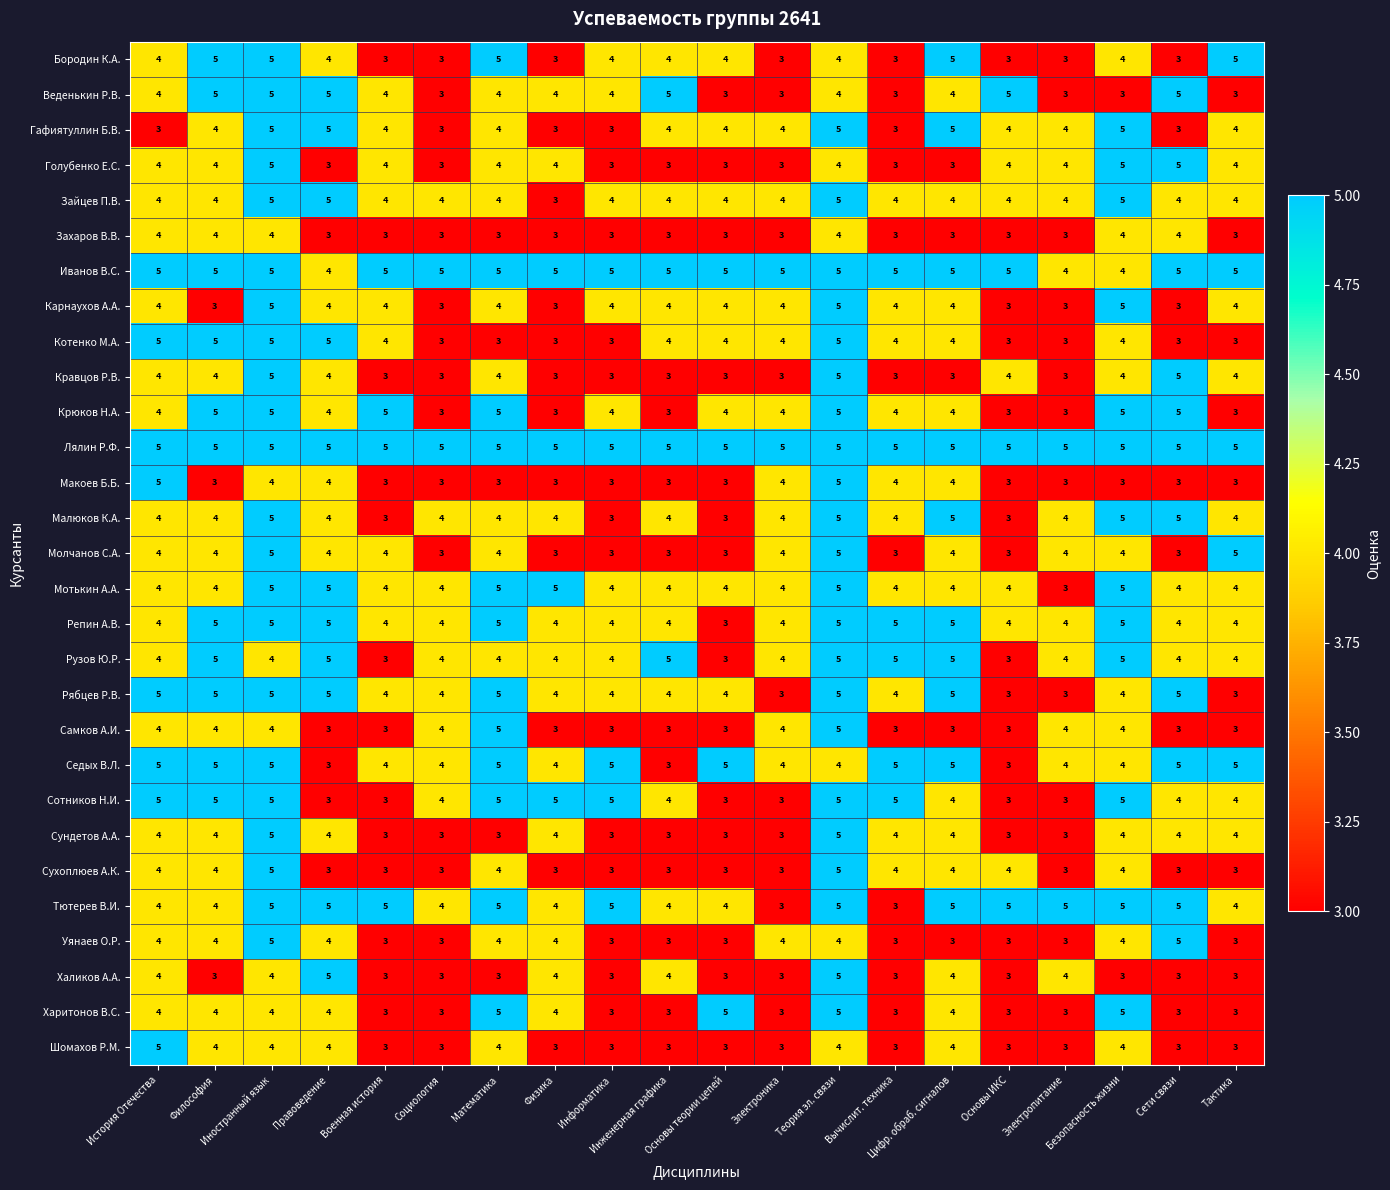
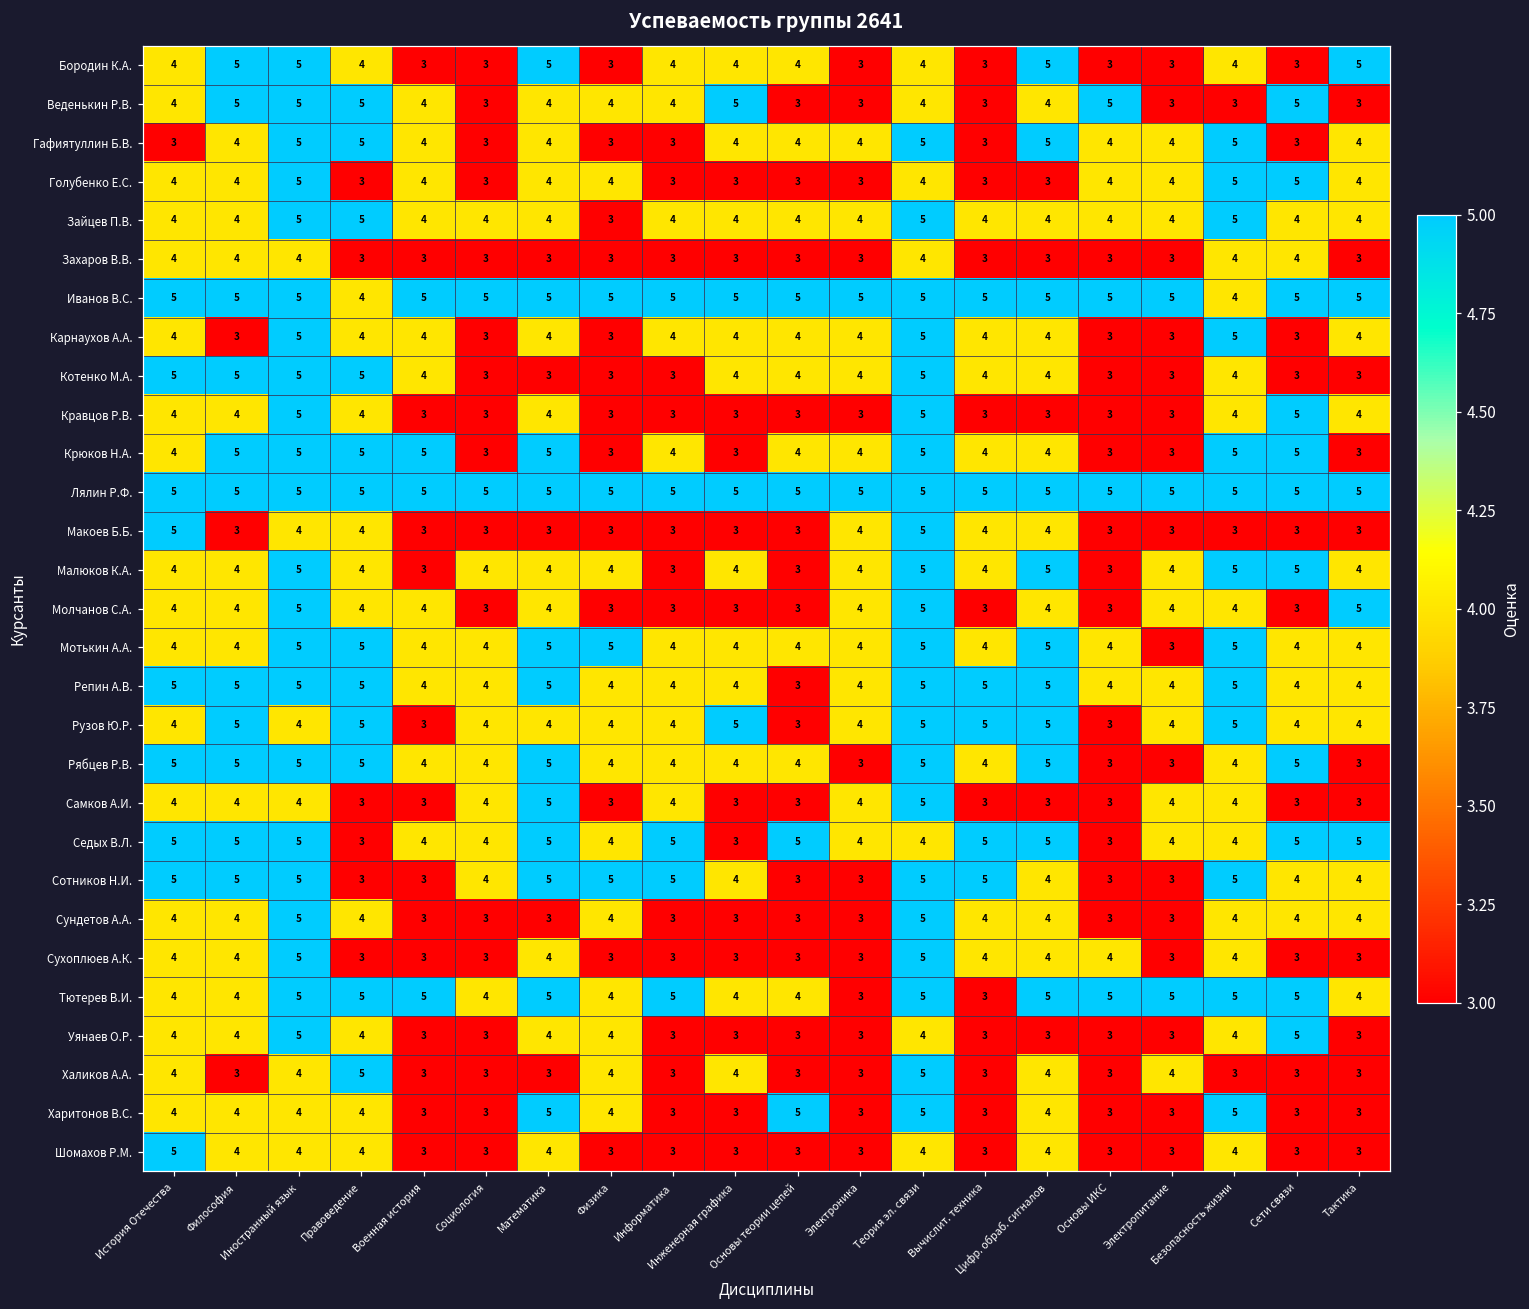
  {
    "Иванов В.С.": {
      "История Отечества": 5,
      "Философия": 5,
      "Иностранный язык": 5,
      "Правоведение": 4,
      "Военная история": 5,
      "Социология": 5,
      "Математика": 5,
      "Физика": 5,
      "Информатика": 5,
      "Инженерная графика": 5,
      "Основы теории цепей": 5,
      "Электроника": 5,
      "Теория эл. связи": 5,
      "Вычислит. техника": 5,
      "Цифр. обраб. сигналов": 5,
      "Основы ИКС": 5,
-     "Электропитание": 4,
+     "Электропитание": 5,
      "Безопасность жизни": 4,
      "Сети связи": 5,
      "Тактика": 5
    },
    "Кравцов Р.В.": {
      "История Отечества": 4,
      "Философия": 4,
      "Иностранный язык": 5,
      "Правоведение": 4,
      "Военная история": 3,
      "Социология": 3,
      "Математика": 4,
      "Физика": 3,
      "Информатика": 3,
      "Инженерная графика": 3,
      "Основы теории цепей": 3,
      "Электроника": 3,
      "Теория эл. связи": 5,
      "Вычислит. техника": 3,
      "Цифр. обраб. сигналов": 3,
-     "Основы ИКС": 4,
+     "Основы ИКС": 3,
      "Электропитание": 3,
      "Безопасность жизни": 4,
      "Сети связи": 5,
      "Тактика": 4
    },
    "Крюков Н.А.": {
      "История Отечества": 4,
      "Философия": 5,
      "Иностранный язык": 5,
-     "Правоведение": 4,
+     "Правоведение": 5,
      "Военная история": 5,
      "Социология": 3,
      "Математика": 5,
      "Физика": 3,
      "Информатика": 4,
      "Инженерная графика": 3,
      "Основы теории цепей": 4,
      "Электроника": 4,
      "Теория эл. связи": 5,
      "Вычислит. техника": 4,
      "Цифр. обраб. сигналов": 4,
      "Основы ИКС": 3,
      "Электропитание": 3,
      "Безопасность жизни": 5,
      "Сети связи": 5,
      "Тактика": 3
    },
    "Мотькин А.А.": {
      "История Отечества": 4,
      "Философия": 4,
      "Иностранный язык": 5,
      "Правоведение": 5,
      "Военная история": 4,
      "Социология": 4,
      "Математика": 5,
      "Физика": 5,
      "Информатика": 4,
      "Инженерная графика": 4,
      "Основы теории цепей": 4,
      "Электроника": 4,
      "Теория эл. связи": 5,
      "Вычислит. техника": 4,
-     "Цифр. обраб. сигналов": 4,
+     "Цифр. обраб. сигналов": 5,
      "Основы ИКС": 4,
      "Электропитание": 3,
      "Безопасность жизни": 5,
      "Сети связи": 4,
      "Тактика": 4
    },
    "Репин А.В.": {
-     "История Отечества": 4,
+     "История Отечества": 5,
      "Философия": 5,
      "Иностранный язык": 5,
      "Правоведение": 5,
      "Военная история": 4,
      "Социология": 4,
      "Математика": 5,
      "Физика": 4,
      "Информатика": 4,
      "Инженерная графика": 4,
      "Основы теории цепей": 3,
      "Электроника": 4,
      "Теория эл. связи": 5,
      "Вычислит. техника": 5,
      "Цифр. обраб. сигналов": 5,
      "Основы ИКС": 4,
      "Электропитание": 4,
      "Безопасность жизни": 5,
      "Сети связи": 4,
      "Тактика": 4
    },
    "Самков А.И.": {
      "История Отечества": 4,
      "Философия": 4,
      "Иностранный язык": 4,
      "Правоведение": 3,
      "Военная история": 3,
      "Социология": 4,
      "Математика": 5,
      "Физика": 3,
-     "Информатика": 3,
+     "Информатика": 4,
      "Инженерная графика": 3,
      "Основы теории цепей": 3,
      "Электроника": 4,
      "Теория эл. связи": 5,
      "Вычислит. техника": 3,
      "Цифр. обраб. сигналов": 3,
      "Основы ИКС": 3,
      "Электропитание": 4,
      "Безопасность жизни": 4,
      "Сети связи": 3,
      "Тактика": 3
    },
    "Уянаев О.Р.": {
      "История Отечества": 4,
      "Философия": 4,
      "Иностранный язык": 5,
      "Правоведение": 4,
      "Военная история": 3,
      "Социология": 3,
      "Математика": 4,
      "Физика": 4,
      "Информатика": 3,
      "Инженерная графика": 3,
      "Основы теории цепей": 3,
-     "Электроника": 4,
+     "Электроника": 3,
      "Теория эл. связи": 4,
      "Вычислит. техника": 3,
      "Цифр. обраб. сигналов": 3,
      "Основы ИКС": 3,
      "Электропитание": 3,
      "Безопасность жизни": 4,
      "Сети связи": 5,
      "Тактика": 3
    }
  }
